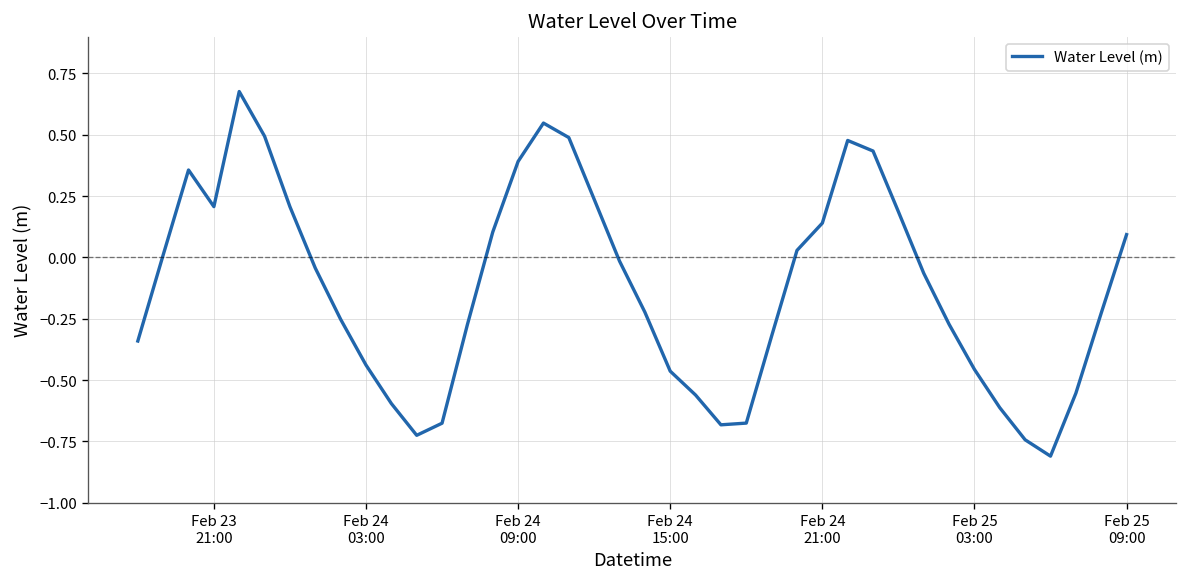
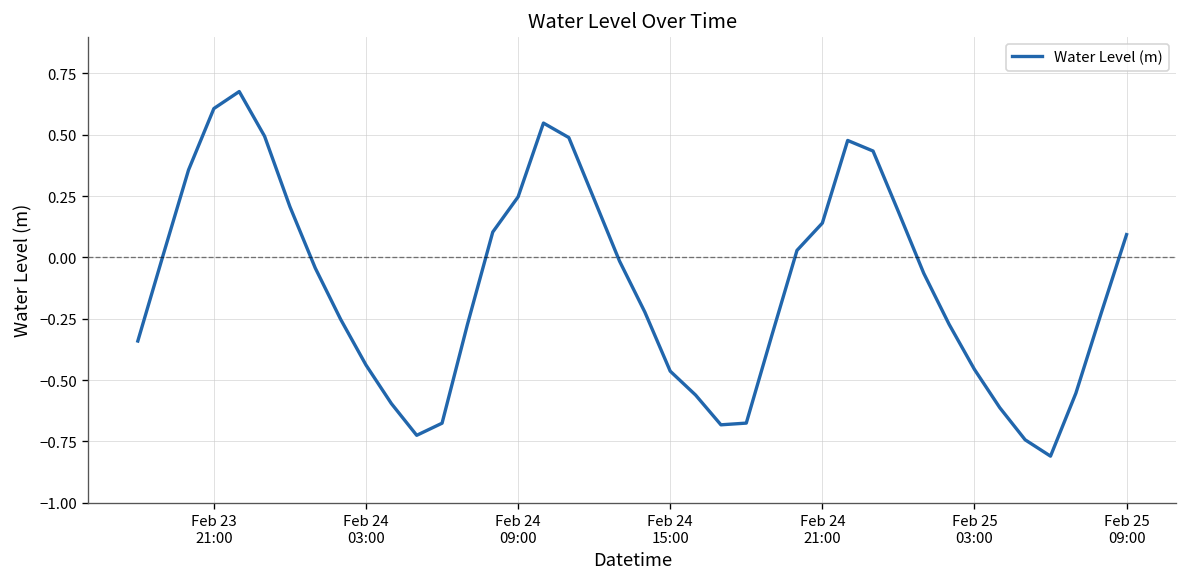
  {
-   "Feb 23 21:00": 0.21,
+   "Feb 23 21:00": 0.61,
    "Feb 24 03:00": -0.44,
-   "Feb 24 09:00": 0.39,
+   "Feb 24 09:00": 0.25,
    "Feb 24 15:00": -0.46,
    "Feb 24 21:00": 0.14,
    "Feb 25 03:00": -0.46,
    "Feb 25 09:00": 0.09
  }
